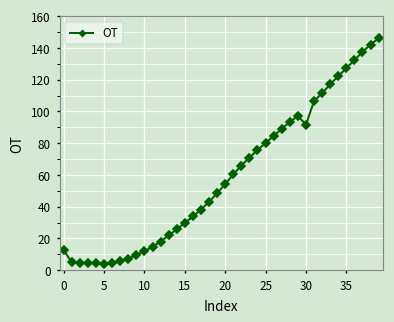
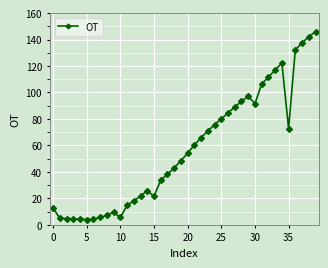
  {
    "0": 13,
    "5": 4,
-   "10": 12,
-   "15": 30,
+   "10": 6,
+   "15": 21,
    "20": 54,
    "25": 80,
    "30": 92,
-   "35": 127
+   "35": 73
  }
